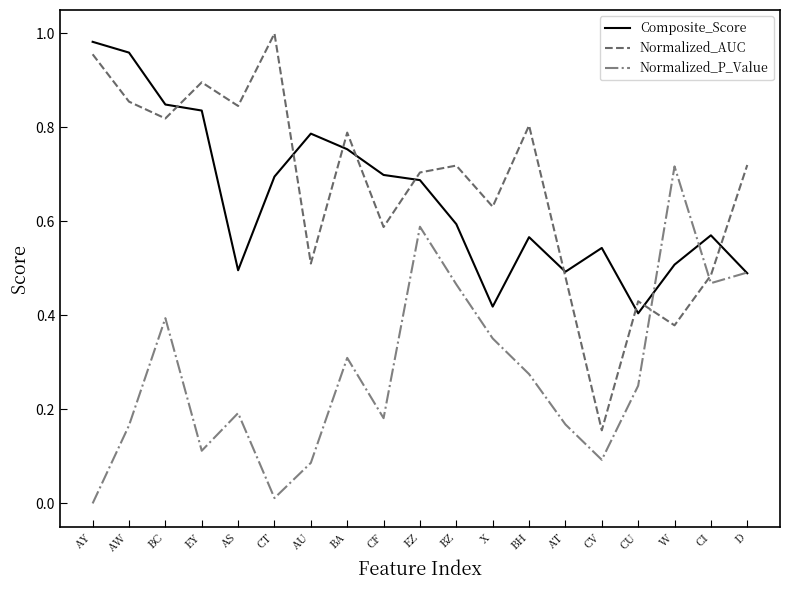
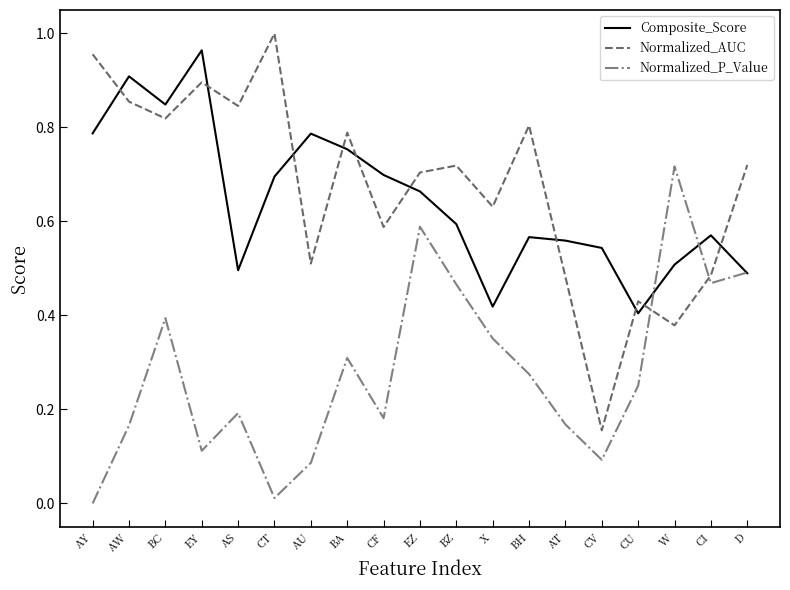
  {
    "Composite_Score": {
-     "AY": 0.98,
-     "AW": 0.96,
+     "AY": 0.79,
+     "AW": 0.91,
      "BC": 0.85,
-     "EY": 0.84,
+     "EY": 0.96,
      "AS": 0.50,
      "CT": 0.70,
      "AU": 0.79,
      "BA": 0.75,
      "CF": 0.70,
-     "EZ": 0.69,
+     "EZ": 0.66,
      "BZ": 0.59,
      "X": 0.42,
      "BH": 0.57,
-     "AT": 0.49,
+     "AT": 0.56,
      "CV": 0.54,
      "CU": 0.40,
      "W": 0.51,
      "CI": 0.57
    }
  }
